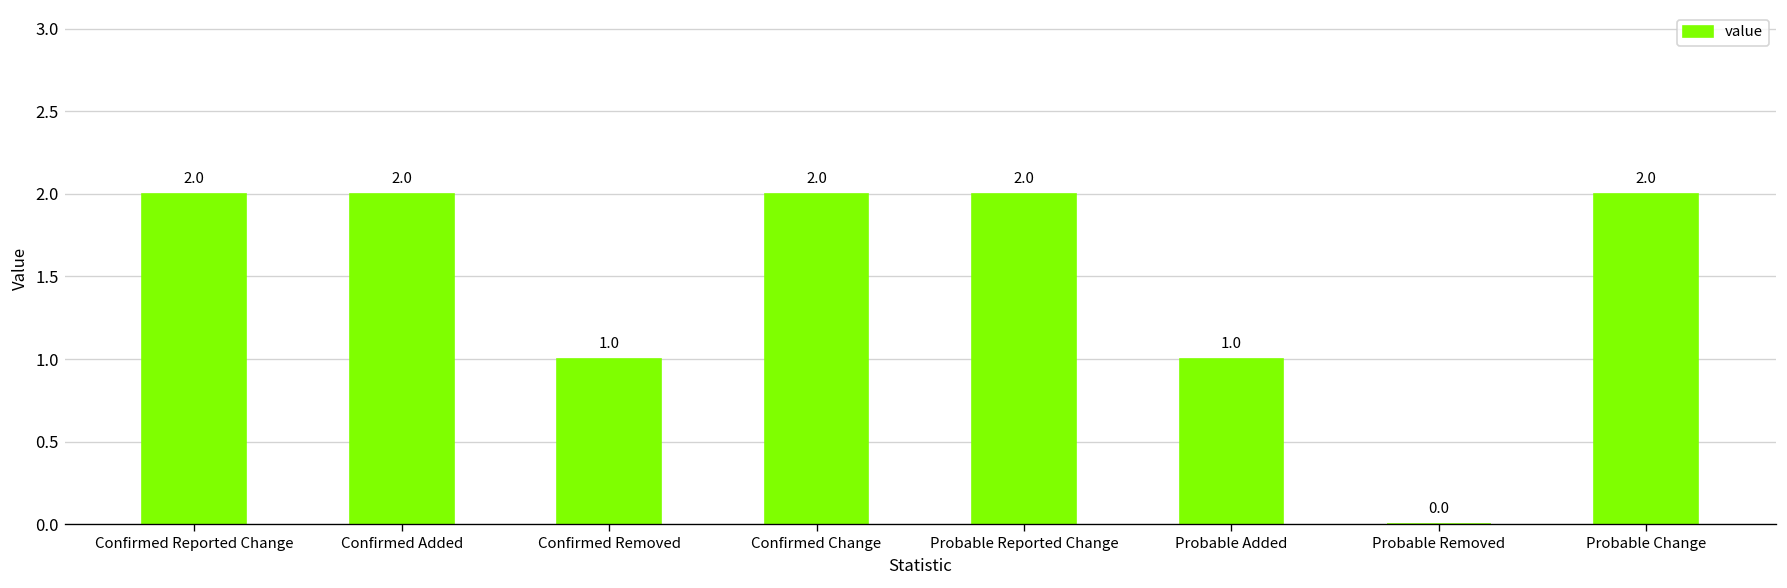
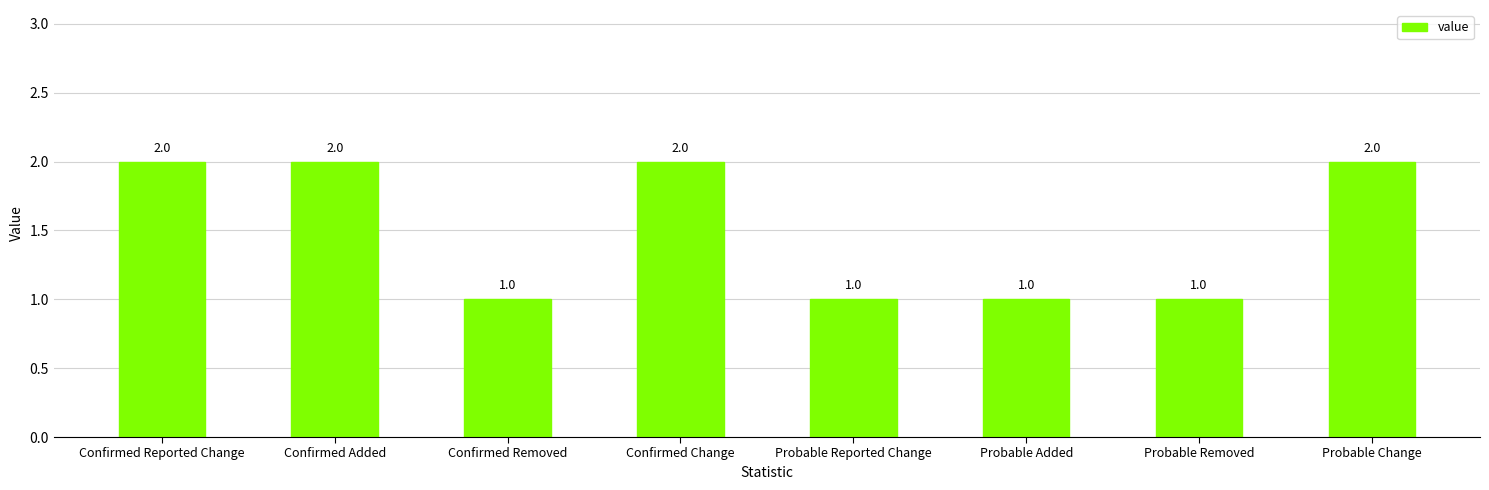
  {
    "Confirmed Reported Change": 2.0,
    "Confirmed Added": 2.0,
    "Confirmed Removed": 1.0,
    "Confirmed Change": 2.0,
-   "Probable Reported Change": 2.0,
+   "Probable Reported Change": 1.0,
    "Probable Added": 1.0,
-   "Probable Removed": 0.0,
+   "Probable Removed": 1.0,
    "Probable Change": 2.0
  }
